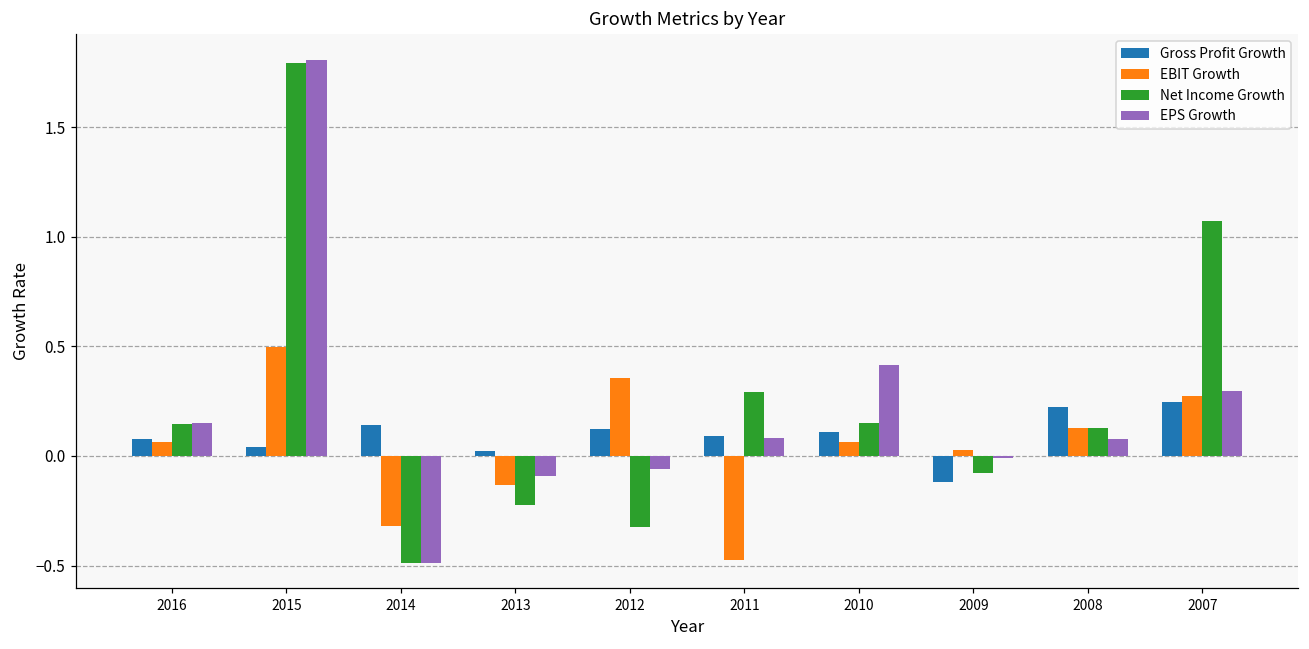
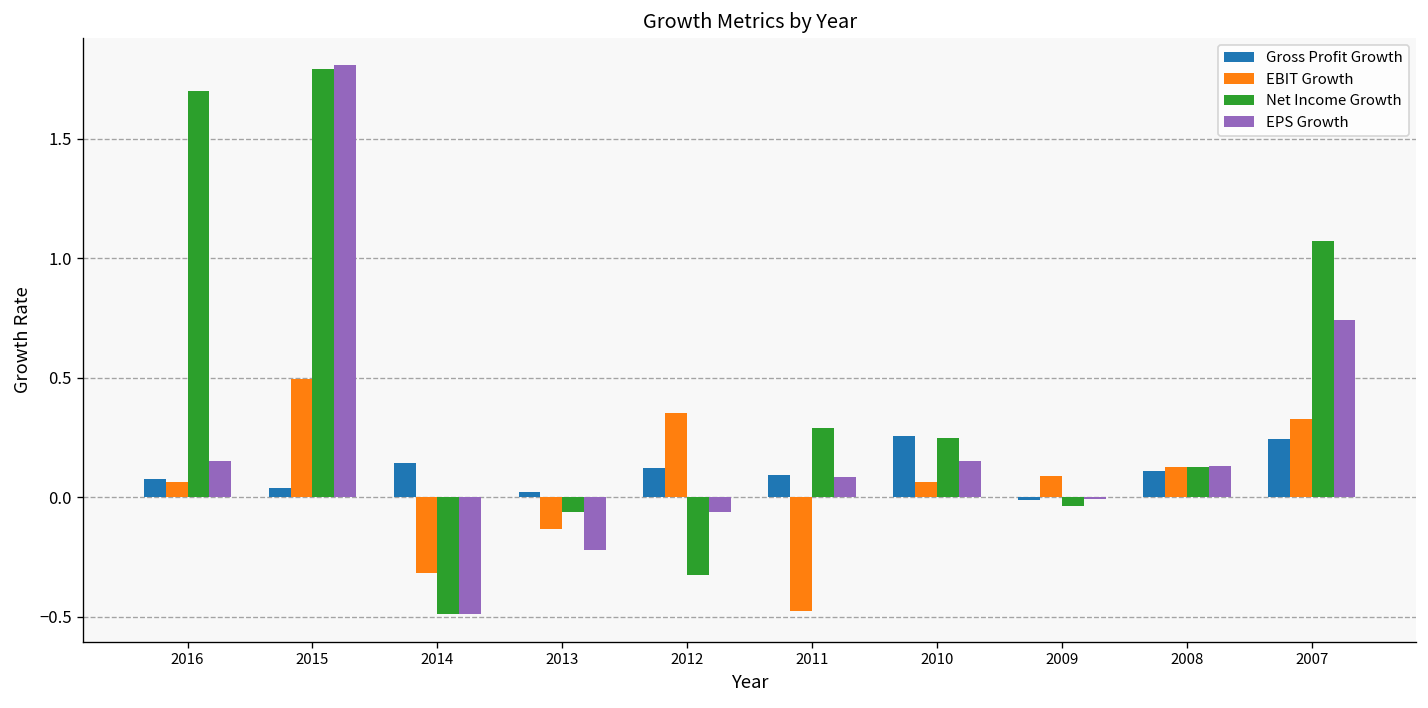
  {
    "Gross Profit Growth": {
      "2016": 0.08,
      "2015": 0.04,
      "2014": 0.14,
      "2013": 0.02,
      "2012": 0.12,
      "2011": 0.09,
-     "2010": 0.11,
-     "2009": -0.12,
-     "2008": 0.22,
+     "2010": 0.26,
+     "2009": -0.01,
+     "2008": 0.11,
      "2007": 0.25
    },
    "EBIT Growth": {
      "2016": 0.06,
      "2015": 0.50,
      "2014": -0.32,
      "2013": -0.13,
      "2012": 0.35,
      "2011": -0.47,
      "2010": 0.06,
-     "2009": 0.03,
+     "2009": 0.09,
      "2008": 0.13,
-     "2007": 0.27
+     "2007": 0.33
    },
    "Net Income Growth": {
-     "2016": 0.14,
+     "2016": 1.70,
      "2015": 1.79,
      "2014": -0.49,
-     "2013": -0.23,
+     "2013": -0.06,
      "2012": -0.33,
      "2011": 0.29,
-     "2010": 0.15,
-     "2009": -0.08,
+     "2010": 0.25,
+     "2009": -0.04,
      "2008": 0.13,
      "2007": 1.07
    },
    "EPS Growth": {
      "2016": 0.15,
      "2015": 1.81,
      "2014": -0.49,
-     "2013": -0.09,
+     "2013": -0.22,
      "2012": -0.06,
      "2011": 0.08,
-     "2010": 0.42,
-     "2008": 0.08,
-     "2007": 0.30
+     "2010": 0.15,
+     "2008": 0.13,
+     "2007": 0.74
    }
  }
